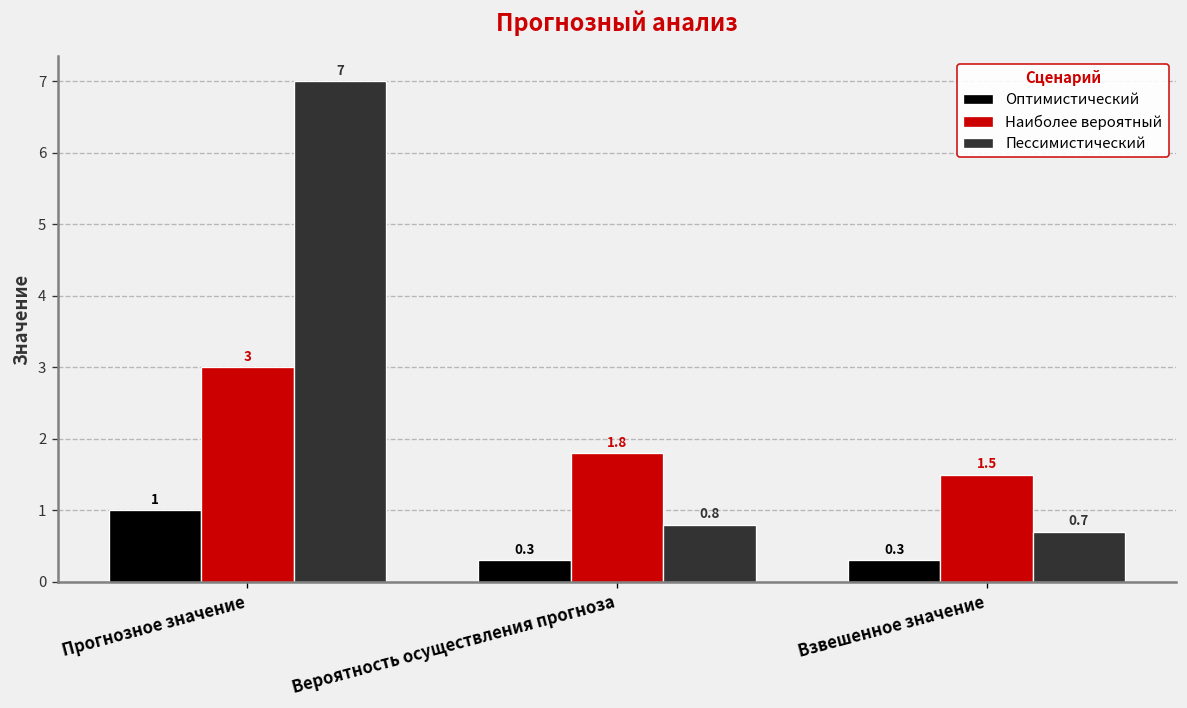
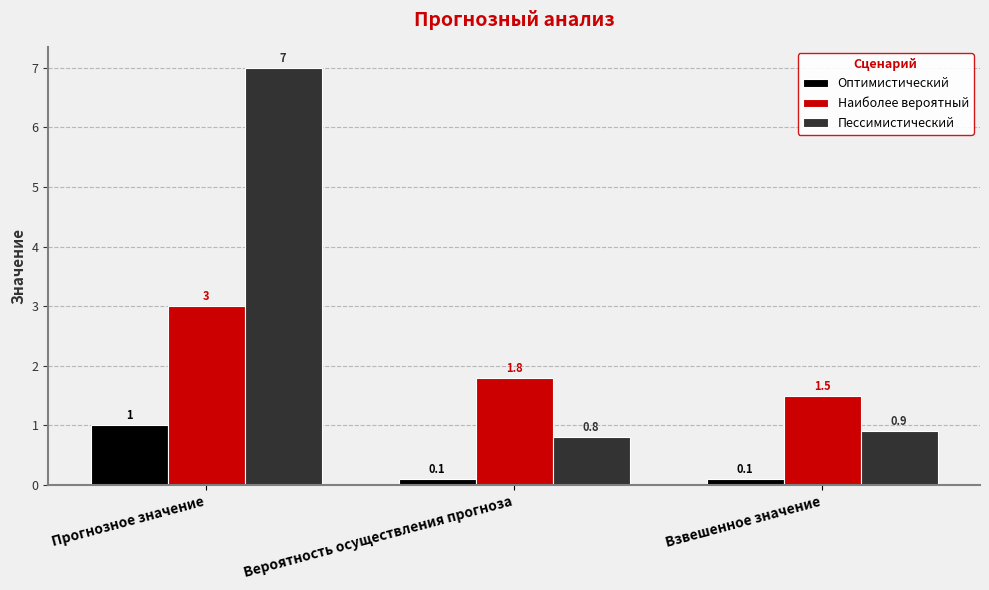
  {
    "Оптимистический": {
      "Прогнозное значение": 1,
-     "Вероятность осуществления прогноза": 0.3,
-     "Взвешенное значение": 0.3
+     "Вероятность осуществления прогноза": 0.1,
+     "Взвешенное значение": 0.1
    },
    "Наиболее вероятный": {
      "Прогнозное значение": 3,
      "Вероятность осуществления прогноза": 1.8,
      "Взвешенное значение": 1.5
    },
    "Пессимистический": {
      "Прогнозное значение": 7,
      "Вероятность осуществления прогноза": 0.8,
-     "Взвешенное значение": 0.7
+     "Взвешенное значение": 0.9
    }
  }
